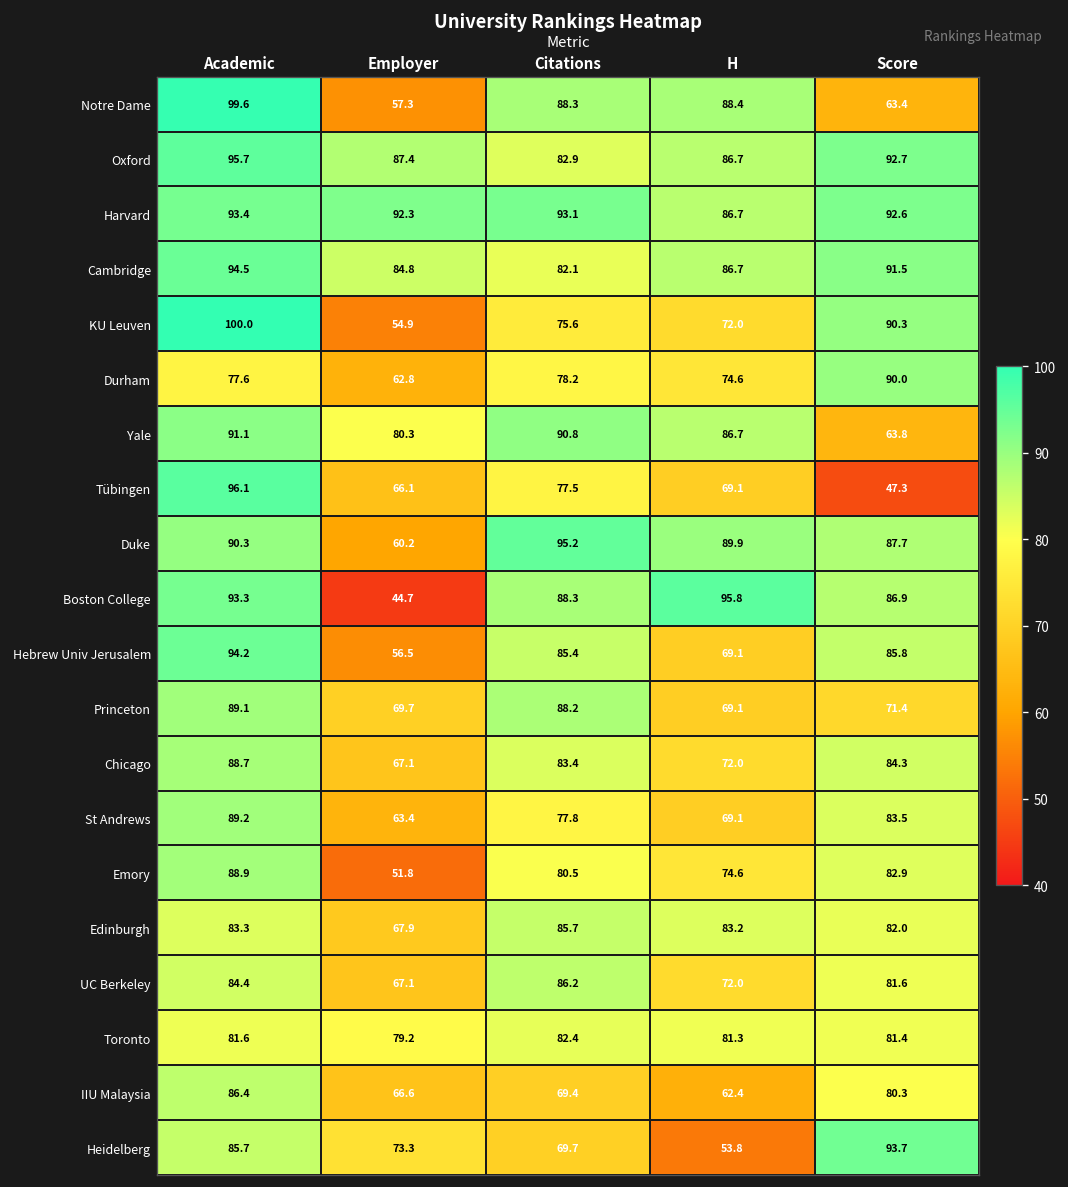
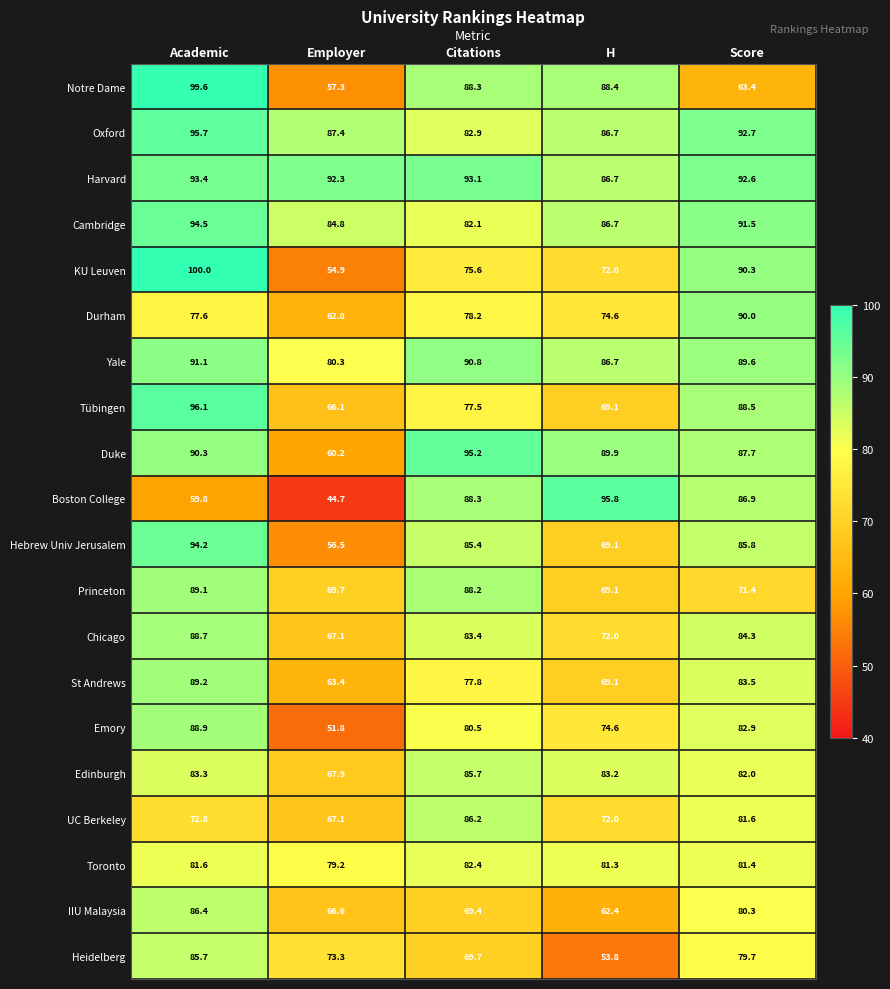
  {
    "Notre Dame": {
      "Academic": 99.6,
      "Employer": 57.3,
      "Citations": 88.3,
      "H": 88.4,
      "Score": 63.4
    },
    "Oxford": {
      "Academic": 95.7,
      "Employer": 87.4,
      "Citations": 82.9,
      "H": 86.7,
      "Score": 92.7
    },
    "Harvard": {
      "Academic": 93.4,
      "Employer": 92.3,
      "Citations": 93.1,
      "H": 86.7,
      "Score": 92.6
    },
    "Cambridge": {
      "Academic": 94.5,
      "Employer": 84.8,
      "Citations": 82.1,
      "H": 86.7,
      "Score": 91.5
    },
    "KU Leuven": {
      "Academic": 100.0,
      "Employer": 54.9,
      "Citations": 75.6,
      "H": 72.0,
      "Score": 90.3
    },
    "Durham": {
      "Academic": 77.6,
      "Employer": 62.8,
      "Citations": 78.2,
      "H": 74.6,
      "Score": 90.0
    },
    "Yale": {
      "Academic": 91.1,
      "Employer": 80.3,
      "Citations": 90.8,
      "H": 86.7,
-     "Score": 63.8
+     "Score": 89.6
    },
    "Tübingen": {
      "Academic": 96.1,
      "Employer": 66.1,
      "Citations": 77.5,
      "H": 69.1,
-     "Score": 47.3
+     "Score": 88.5
    },
    "Duke": {
      "Academic": 90.3,
      "Employer": 60.2,
      "Citations": 95.2,
      "H": 89.9,
      "Score": 87.7
    },
    "Boston College": {
-     "Academic": 93.3,
+     "Academic": 59.8,
      "Employer": 44.7,
      "Citations": 88.3,
      "H": 95.8,
      "Score": 86.9
    },
    "Hebrew Univ Jerusalem": {
      "Academic": 94.2,
      "Employer": 56.5,
      "Citations": 85.4,
      "H": 69.1,
      "Score": 85.8
    },
    "Princeton": {
      "Academic": 89.1,
      "Employer": 69.7,
      "Citations": 88.2,
      "H": 69.1,
      "Score": 71.4
    },
    "Chicago": {
      "Academic": 88.7,
      "Employer": 67.1,
      "Citations": 83.4,
      "H": 72.0,
      "Score": 84.3
    },
    "St Andrews": {
      "Academic": 89.2,
      "Employer": 63.4,
      "Citations": 77.8,
      "H": 69.1,
      "Score": 83.5
    },
    "Emory": {
      "Academic": 88.9,
      "Employer": 51.8,
      "Citations": 80.5,
      "H": 74.6,
      "Score": 82.9
    },
    "Edinburgh": {
      "Academic": 83.3,
      "Employer": 67.9,
      "Citations": 85.7,
      "H": 83.2,
      "Score": 82.0
    },
    "UC Berkeley": {
-     "Academic": 84.4,
+     "Academic": 72.8,
      "Employer": 67.1,
      "Citations": 86.2,
      "H": 72.0,
      "Score": 81.6
    },
    "Toronto": {
      "Academic": 81.6,
      "Employer": 79.2,
      "Citations": 82.4,
      "H": 81.3,
      "Score": 81.4
    },
    "IIU Malaysia": {
      "Academic": 86.4,
      "Employer": 66.6,
      "Citations": 69.4,
      "H": 62.4,
      "Score": 80.3
    },
    "Heidelberg": {
      "Academic": 85.7,
      "Employer": 73.3,
      "Citations": 69.7,
      "H": 53.8,
-     "Score": 93.7
+     "Score": 79.7
    }
  }
